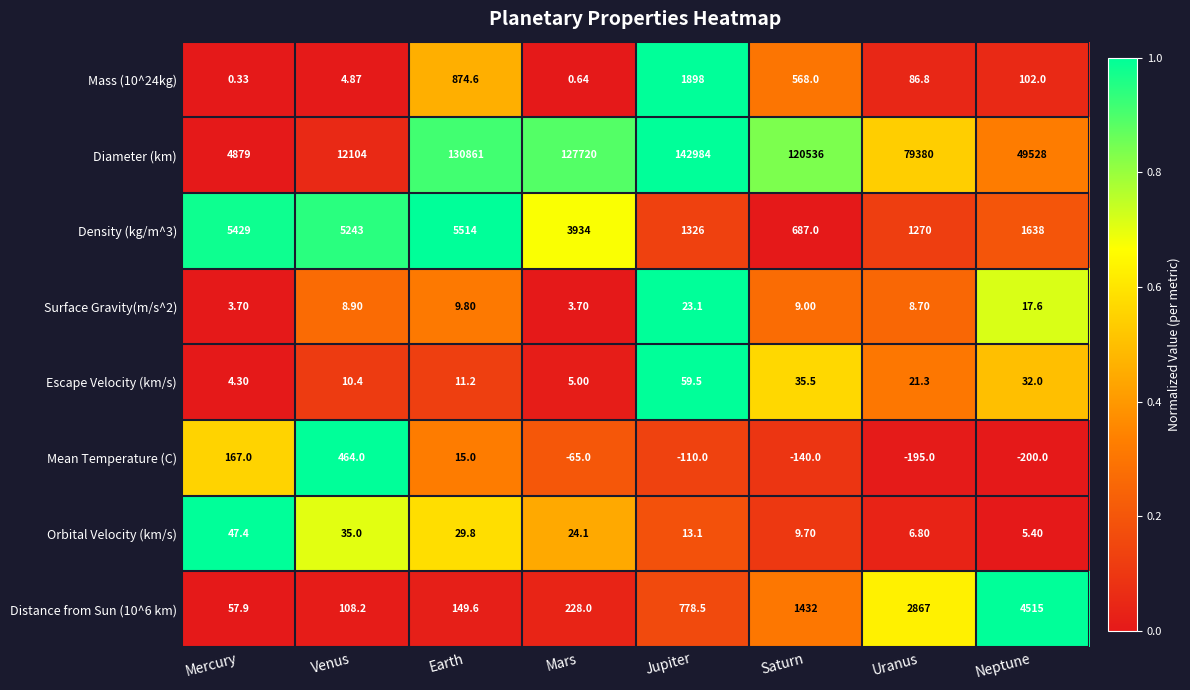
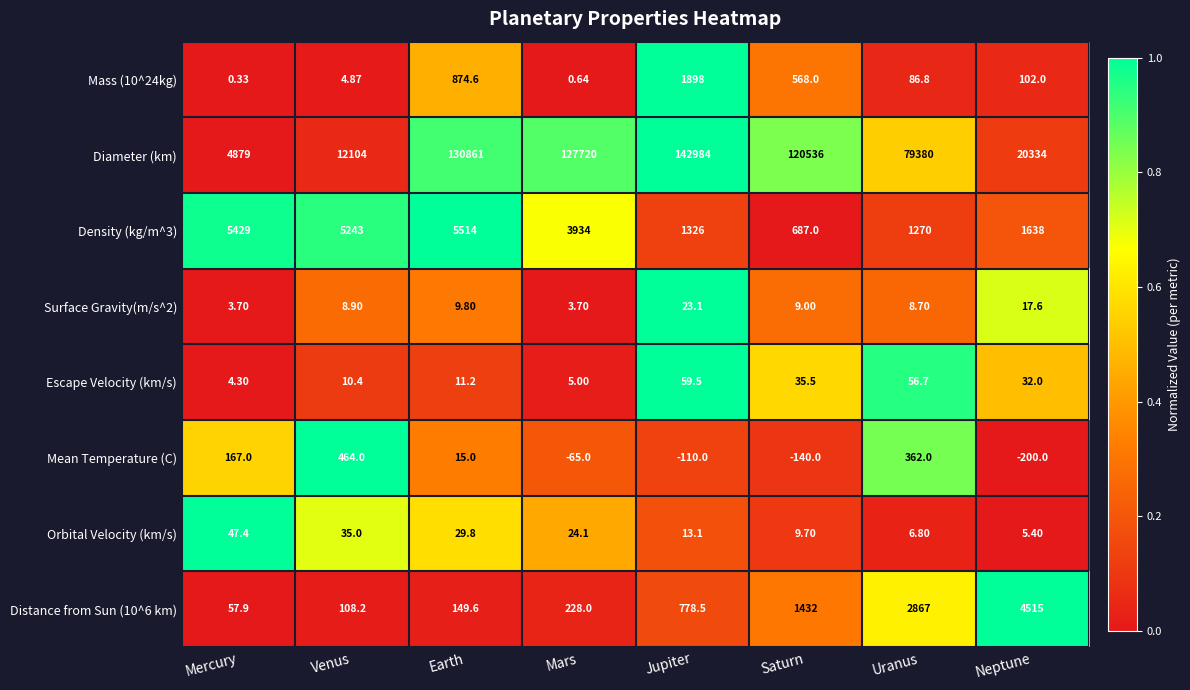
  {
    "Mass (10^24kg)": {
      "Mercury": 0.33,
      "Venus": 4.87,
      "Earth": 874.6,
      "Mars": 0.64,
      "Jupiter": 1898,
      "Saturn": 568.0,
      "Uranus": 86.8,
      "Neptune": 102.0
    },
    "Diameter (km)": {
      "Mercury": 4879,
      "Venus": 12104,
      "Earth": 130861,
      "Mars": 127720,
      "Jupiter": 142984,
      "Saturn": 120536,
      "Uranus": 79380,
-     "Neptune": 49528
+     "Neptune": 20334
    },
    "Density (kg/m^3)": {
      "Mercury": 5429,
      "Venus": 5243,
      "Earth": 5514,
      "Mars": 3934,
      "Jupiter": 1326,
      "Saturn": 687.0,
      "Uranus": 1270,
      "Neptune": 1638
    },
    "Surface Gravity(m/s^2)": {
      "Mercury": 3.70,
      "Venus": 8.90,
      "Earth": 9.80,
      "Mars": 3.70,
      "Jupiter": 23.1,
      "Saturn": 9.00,
      "Uranus": 8.70,
      "Neptune": 17.6
    },
    "Escape Velocity (km/s)": {
      "Mercury": 4.30,
      "Venus": 10.4,
      "Earth": 11.2,
      "Mars": 5.00,
      "Jupiter": 59.5,
      "Saturn": 35.5,
-     "Uranus": 21.3,
+     "Uranus": 56.7,
      "Neptune": 32.0
    },
    "Mean Temperature (C)": {
      "Mercury": 167.0,
      "Venus": 464.0,
      "Earth": 15.0,
      "Mars": -65.0,
      "Jupiter": -110.0,
      "Saturn": -140.0,
-     "Uranus": -195.0,
+     "Uranus": 362.0,
      "Neptune": -200.0
    },
    "Orbital Velocity (km/s)": {
      "Mercury": 47.4,
      "Venus": 35.0,
      "Earth": 29.8,
      "Mars": 24.1,
      "Jupiter": 13.1,
      "Saturn": 9.70,
      "Uranus": 6.80,
      "Neptune": 5.40
    },
    "Distance from Sun (10^6 km)": {
      "Mercury": 57.9,
      "Venus": 108.2,
      "Earth": 149.6,
      "Mars": 228.0,
      "Jupiter": 778.5,
      "Saturn": 1432,
      "Uranus": 2867,
      "Neptune": 4515
    }
  }
